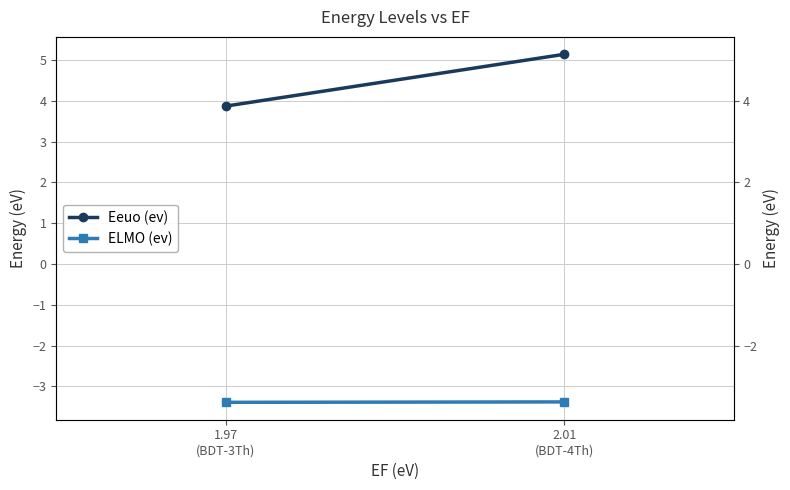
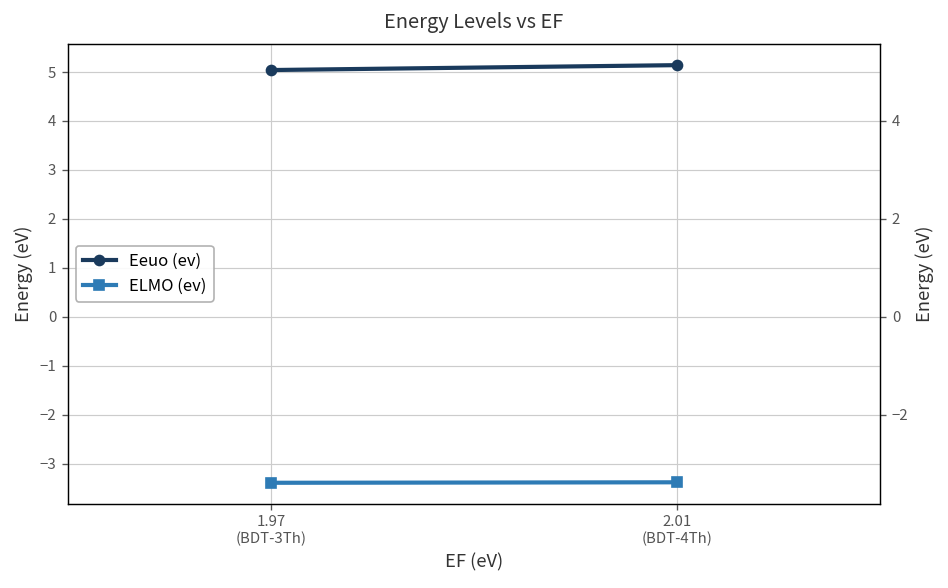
  {
    "Eeuo (ev)": {
-     "1.97 (BDT-3Th)": 3.9,
+     "1.97 (BDT-3Th)": 5.0,
      "2.01 (BDT-4Th)": 5.1
    },
    "ELMO (ev)": {
      "1.97 (BDT-3Th)": -3.4,
      "2.01 (BDT-4Th)": -3.4
    }
  }
